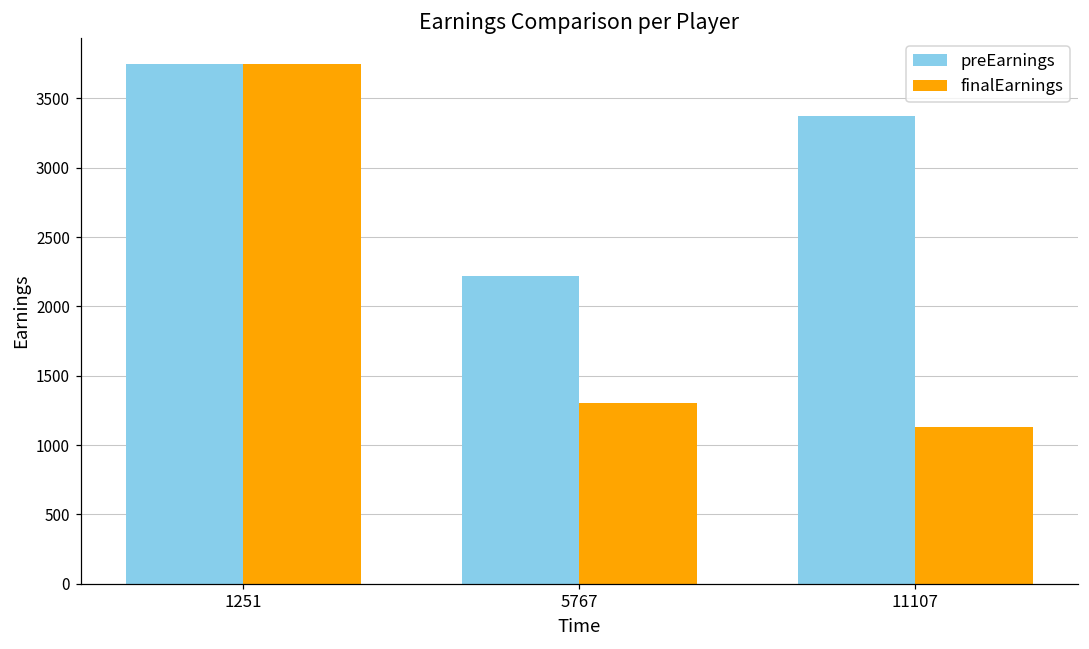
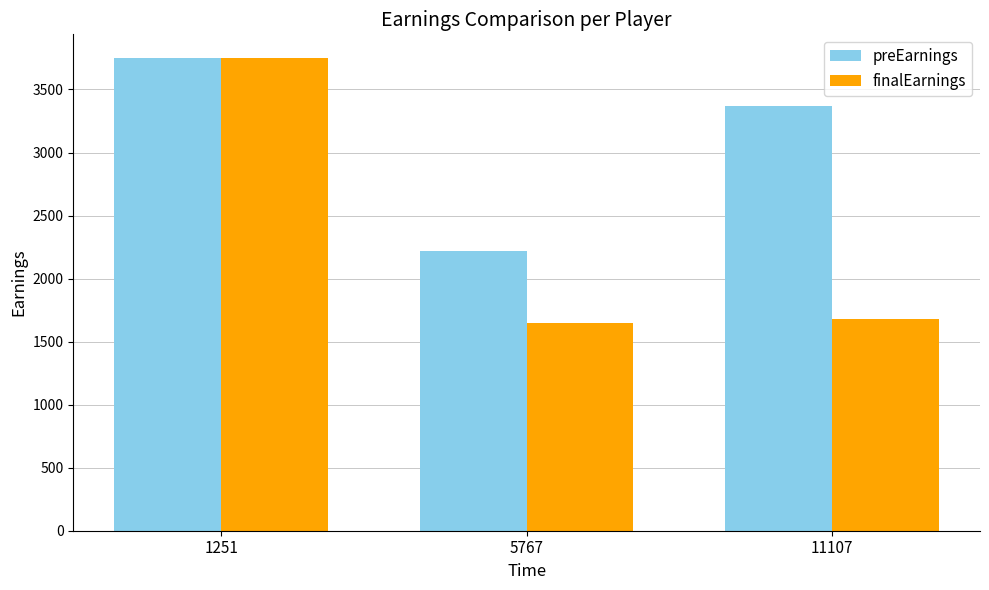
  {
    "preEarnings": {
      "1251": 3750,
      "5767": 2220,
      "11107": 3370
    },
    "finalEarnings": {
      "1251": 3750,
-     "5767": 1300,
-     "11107": 1130
+     "5767": 1650,
+     "11107": 1680
    }
  }
